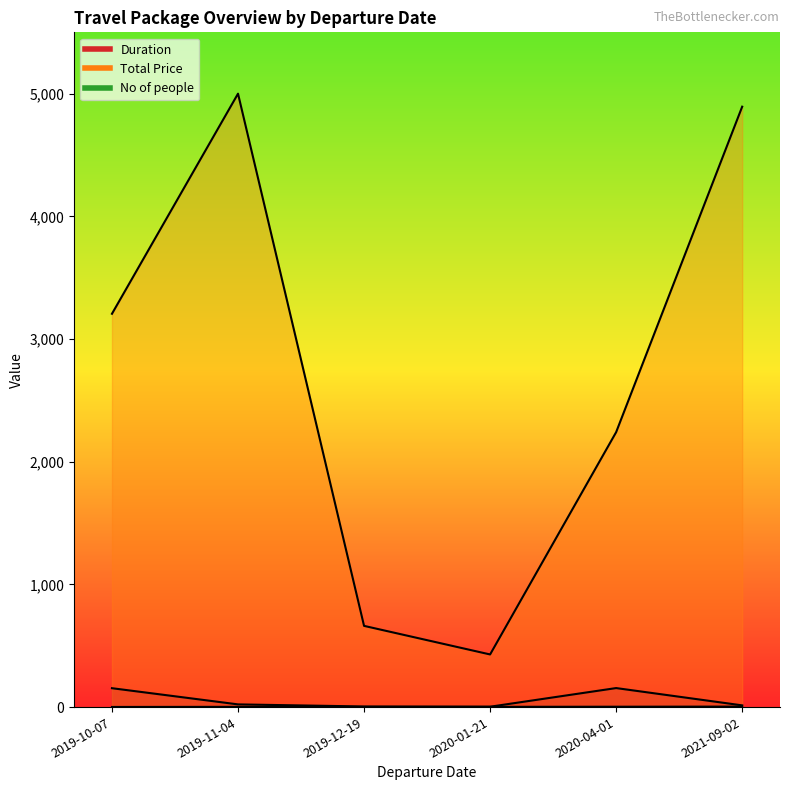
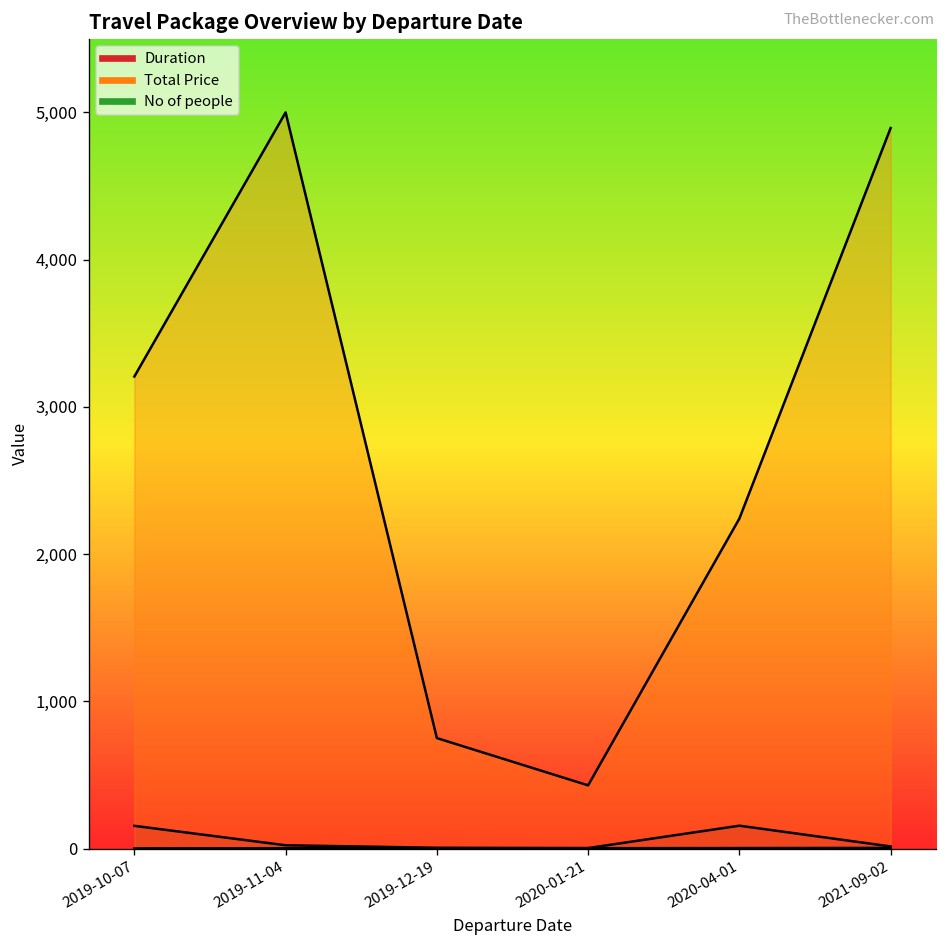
  {
    "Duration": {
      "2019-10-07": "150",
      "2020-04-01": "160"
    },
    "Total Price": {
      "2019-10-07": "3,210",
      "2019-11-04": "5,000",
-     "2019-12-19": "660",
+     "2019-12-19": "750",
      "2020-01-21": "430",
      "2020-04-01": "2,240",
      "2021-09-02": "4,890"
    },
    "No of people": {
      "2019-10-07": "0",
      "2020-04-01": "0"
    }
  }
